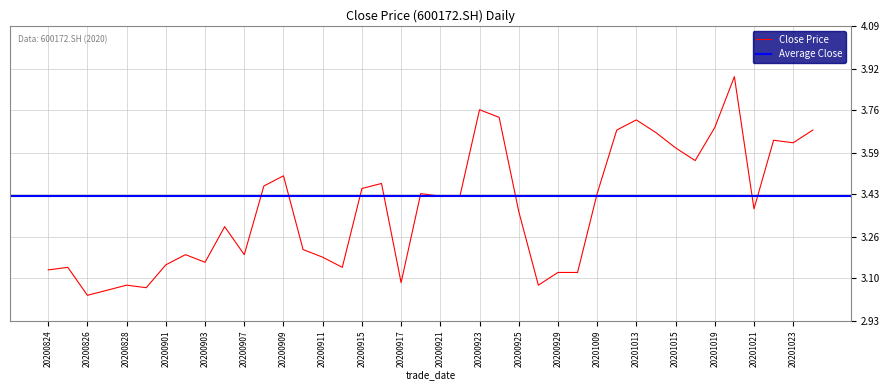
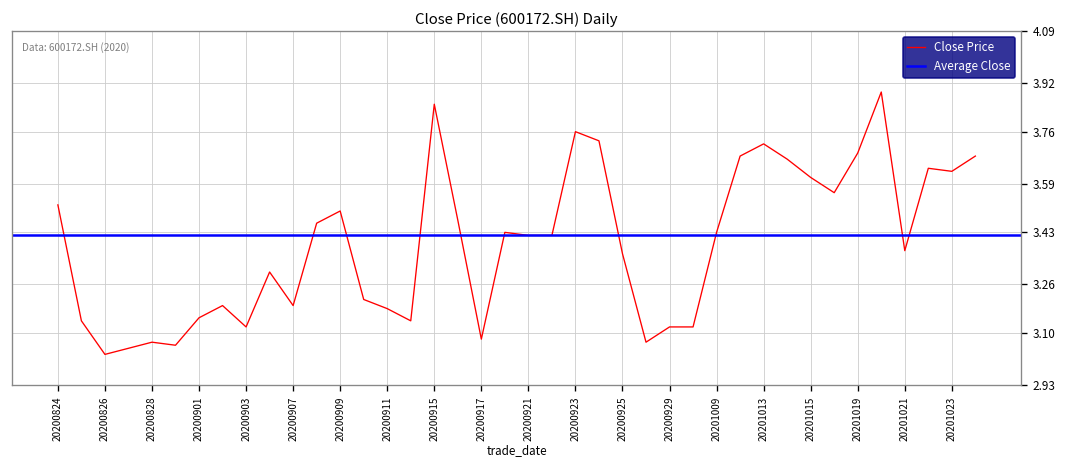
  {
-   "20200824": 3.13,
+   "20200824": 3.52,
    "20200826": 3.03,
    "20200828": 3.07,
    "20200901": 3.15,
-   "20200903": 3.16,
+   "20200903": 3.12,
    "20200907": 3.19,
    "20200909": 3.50,
    "20200911": 3.18,
-   "20200915": 3.45,
+   "20200915": 3.85,
    "20200917": 3.08,
    "20200921": 3.42,
    "20200923": 3.76,
    "20200925": 3.36,
    "20200929": 3.12,
    "20201009": 3.43,
    "20201013": 3.72,
    "20201015": 3.61,
    "20201019": 3.69,
    "20201021": 3.37,
    "20201023": 3.63
  }
